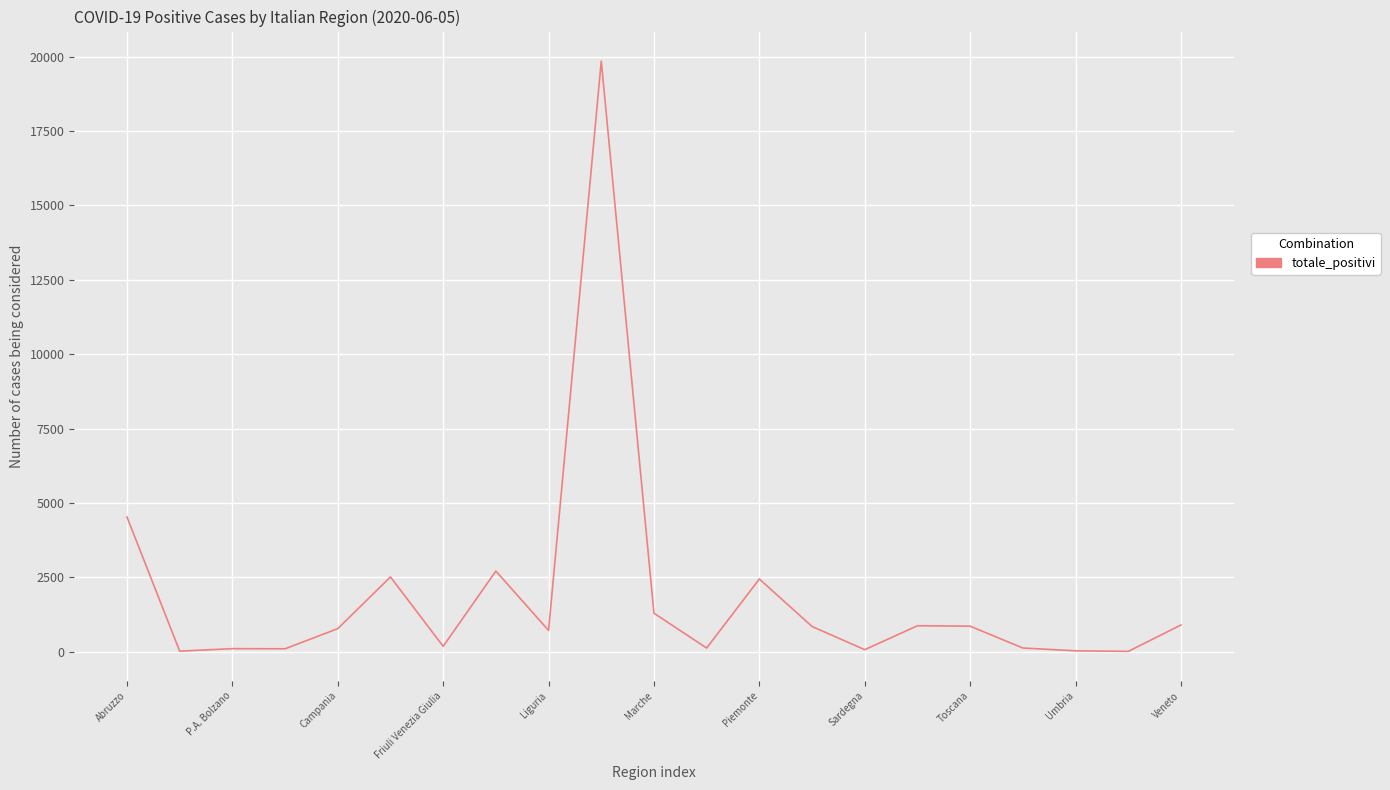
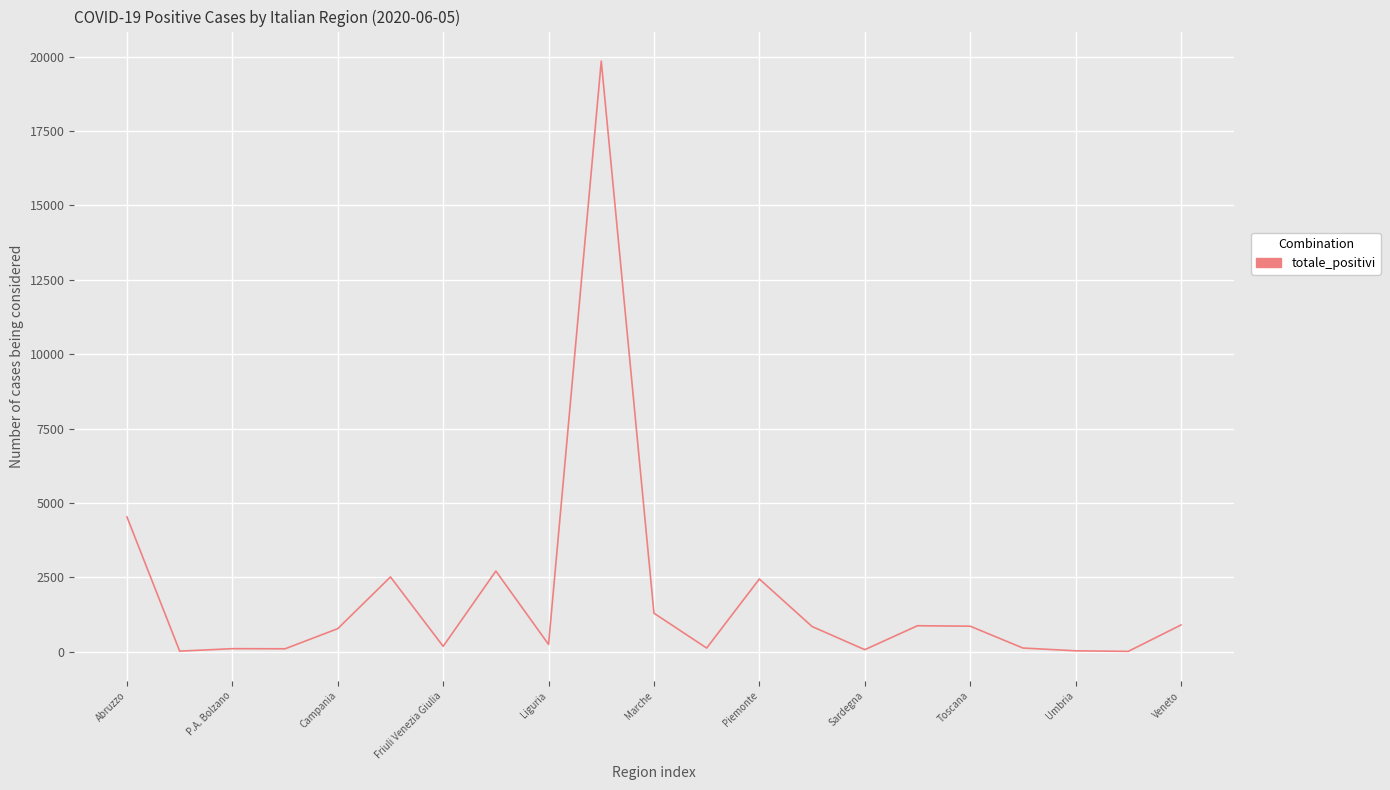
  {
    "Abruzzo": 4500,
    "P.A. Bolzano": 100,
    "Campania": 800,
    "Friuli Venezia Giulia": 200,
-   "Liguria": 700,
+   "Liguria": 200,
    "Marche": 1300,
    "Piemonte": 2400,
    "Sardegna": 100,
    "Toscana": 900,
    "Umbria": 0,
    "Veneto": 900
  }
